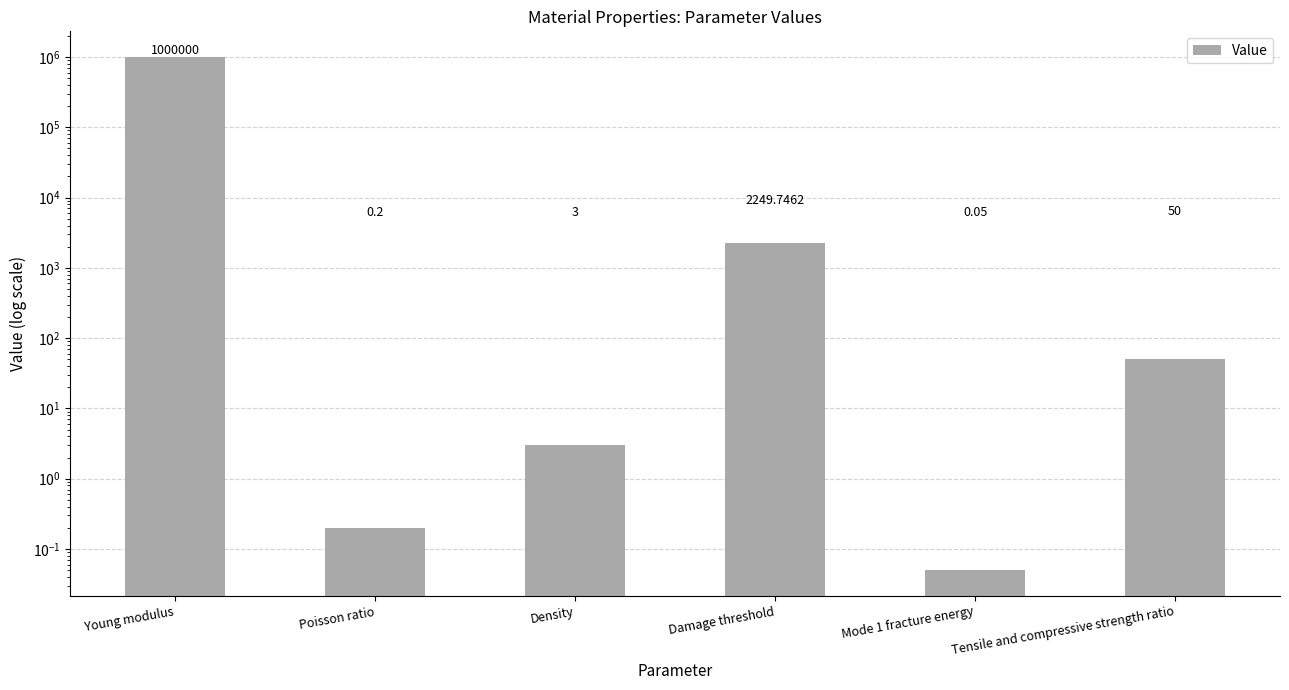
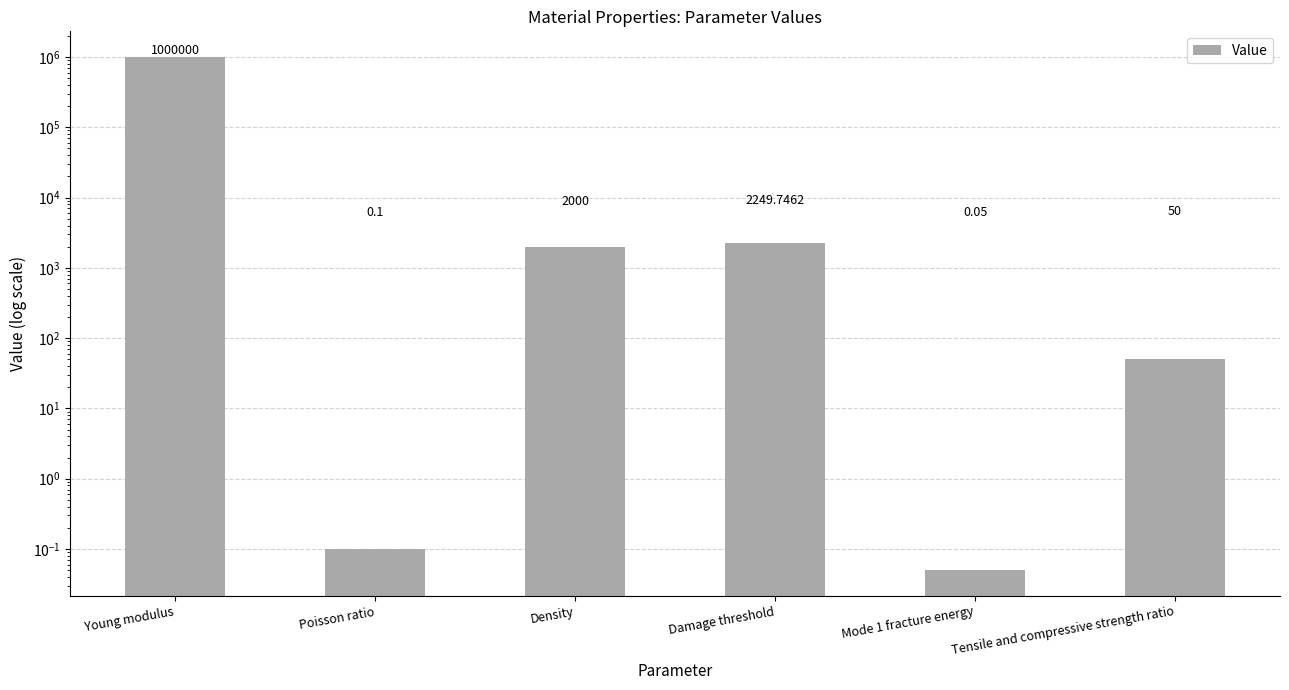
  {
    "Young modulus": 1000000,
-   "Poisson ratio": 0.2,
-   "Density": 3
+   "Poisson ratio": 0.1,
+   "Density": 2000
  }
